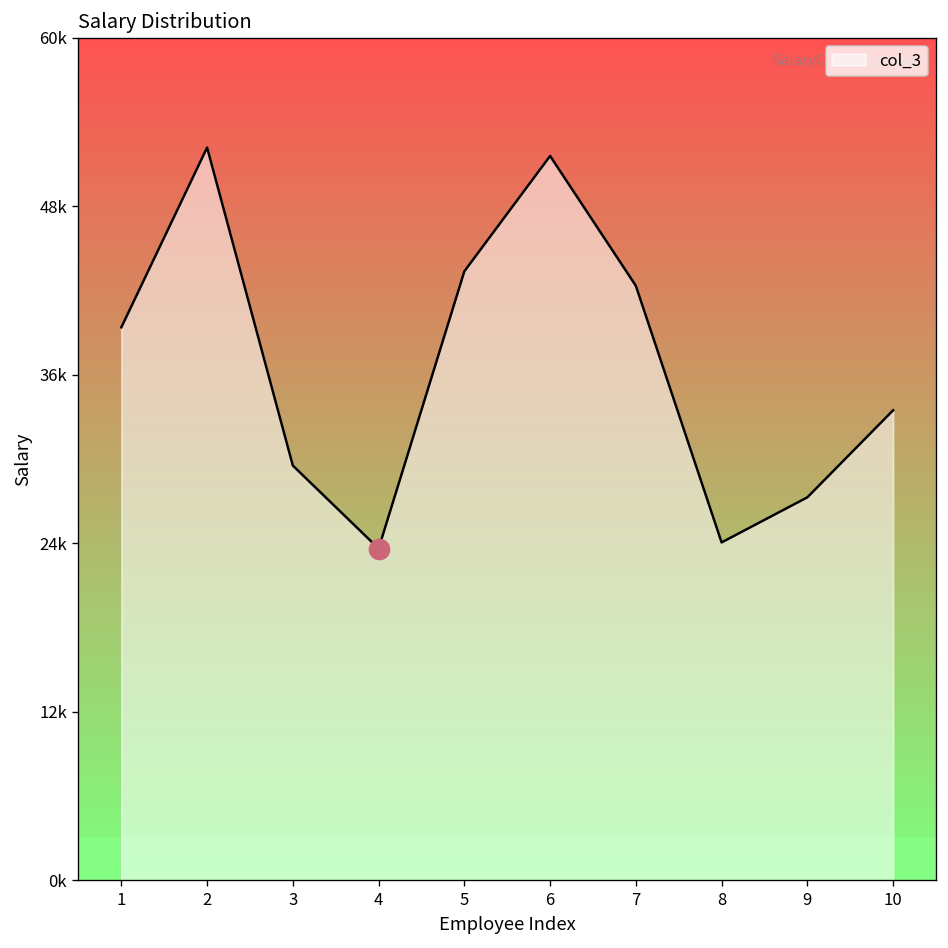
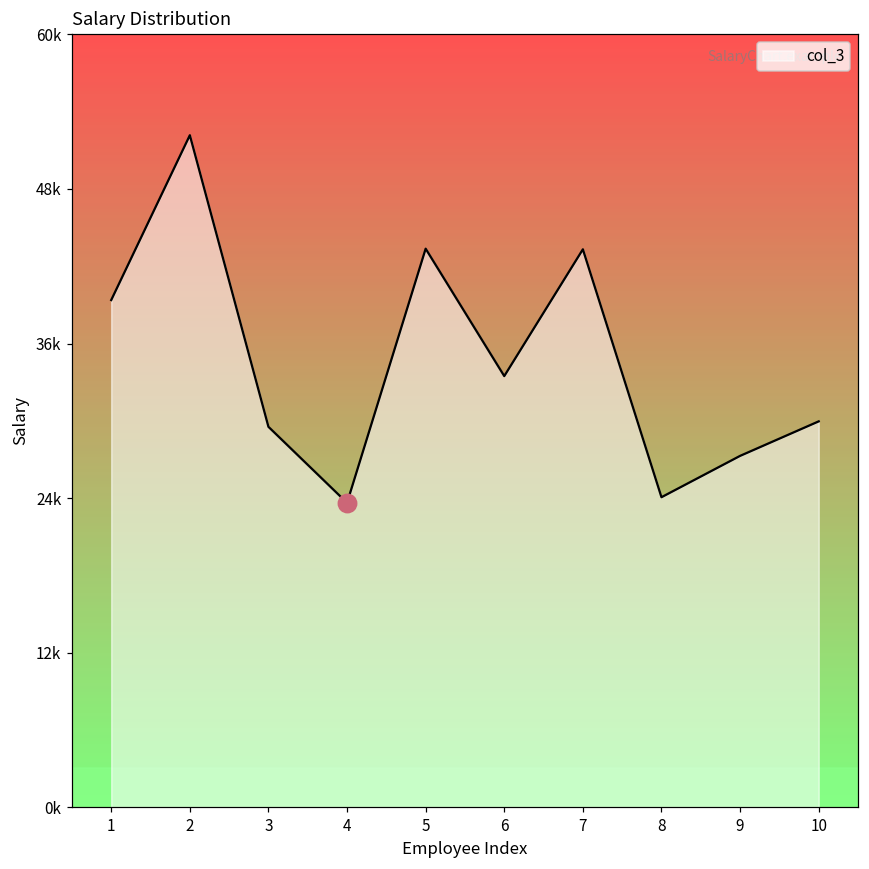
  {
    "col_3": {
      "1": 40000,
      "2": 53000,
      "3": 30000,
      "5": 44000,
-     "6": 52400,
-     "7": 43000,
+     "6": 34000,
+     "7": 44000,
      "8": 24400,
      "9": 27700,
-     "10": 34000
+     "10": 30400
    }
  }
